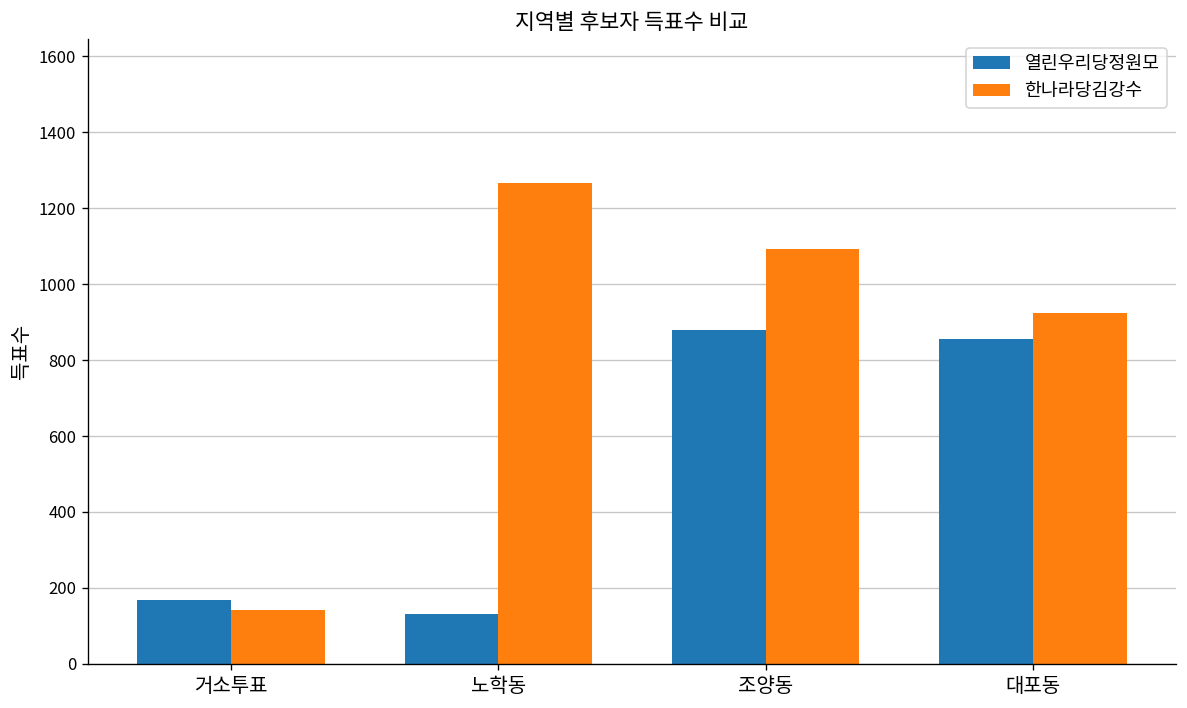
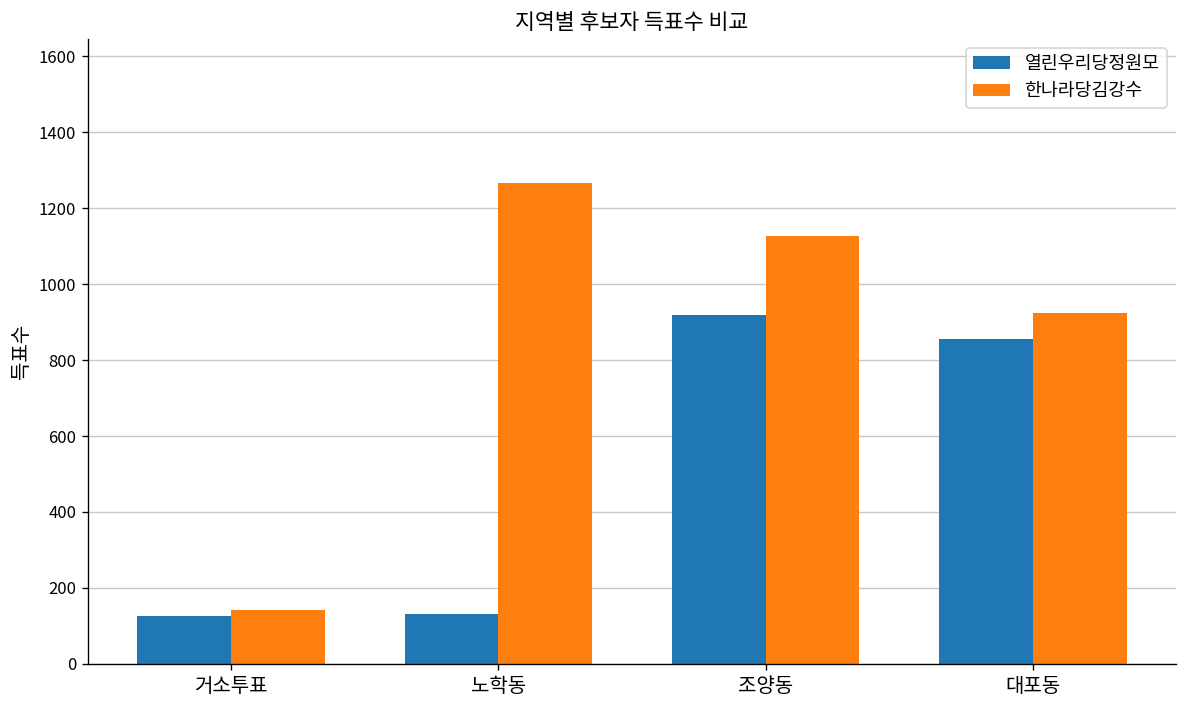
  {
    "열린우리당정원모": {
-     "거소투표": 170,
+     "거소투표": 130,
      "노학동": 130,
-     "조양동": 880,
+     "조양동": 920,
      "대포동": 860
    },
    "한나라당김강수": {
      "거소투표": 140,
      "노학동": 1270,
-     "조양동": 1090,
+     "조양동": 1130,
      "대포동": 920
    }
  }
